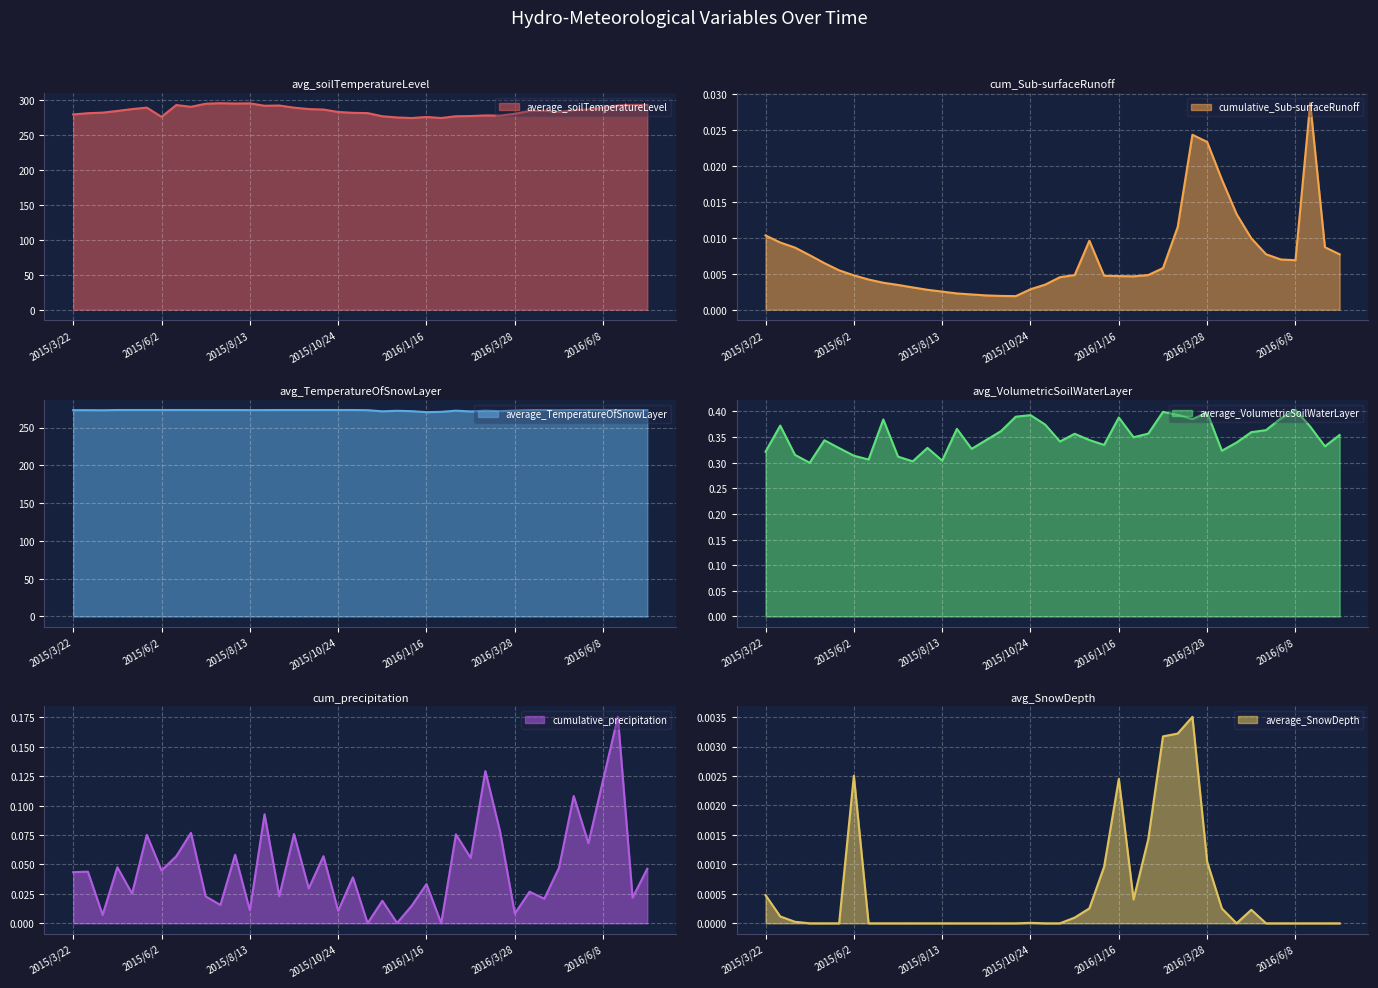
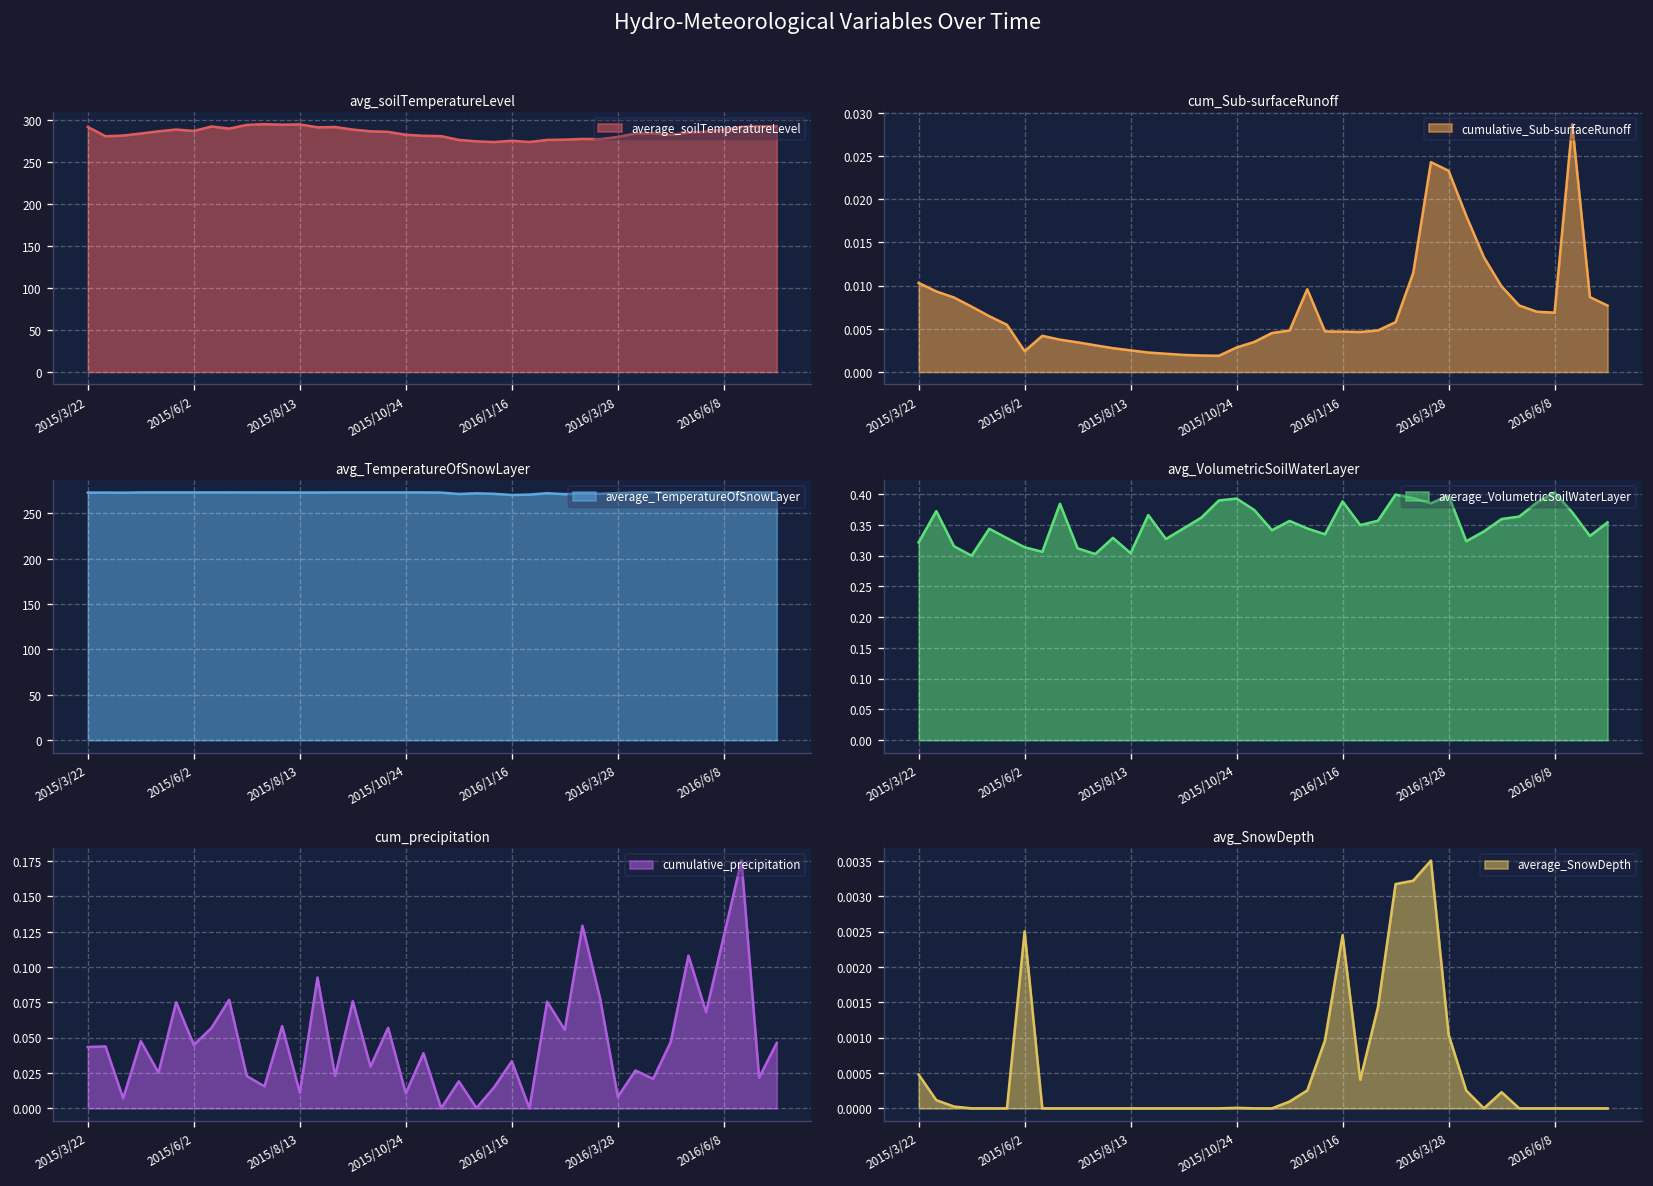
  {
    "avg_soilTemperatureLevel": {
-     "2015/3/22": 280,
-     "2015/6/2": 280,
+     "2015/3/22": 290,
+     "2015/6/2": 290,
      "2015/8/13": 290,
      "2015/10/24": 280,
      "2016/1/16": 280
    },
    "cum_Sub-surfaceRunoff": {
      "2015/3/22": 0.010,
-     "2015/6/2": 0.005,
+     "2015/6/2": 0.002,
      "2015/8/13": 0.003,
      "2015/10/24": 0.003,
      "2016/1/16": 0.005,
      "2016/3/28": 0.023,
      "2016/6/8": 0.007
    },
    "avg_TemperatureOfSnowLayer": {
      "2015/3/22": 270,
      "2015/6/2": 270,
      "2015/8/13": 270,
      "2015/10/24": 270,
      "2016/1/16": 270
    },
    "avg_VolumetricSoilWaterLayer": {
      "2015/3/22": 0.32,
      "2015/6/2": 0.31,
      "2015/8/13": 0.30,
      "2015/10/24": 0.39,
      "2016/1/16": 0.39
    },
    "cum_precipitation": {
      "2015/3/22": 0.043,
      "2015/6/2": 0.045,
      "2015/8/13": 0.011,
      "2015/10/24": 0.011,
      "2016/1/16": 0.033,
      "2016/3/28": 0.008,
      "2016/6/8": 0.122
    },
    "avg_SnowDepth": {
      "2015/3/22": 0.0005,
      "2015/6/2": 0.0025,
      "2015/8/13": 0.0000,
      "2015/10/24": 0.0000,
      "2016/1/16": 0.0024,
      "2016/3/28": 0.0010,
      "2016/6/8": 0.0000
    }
  }
